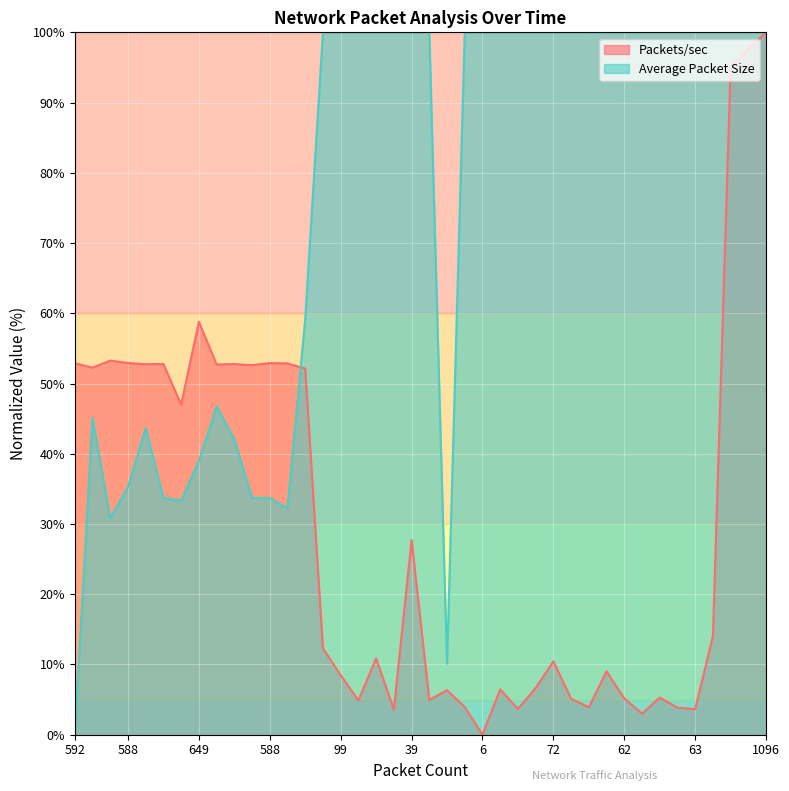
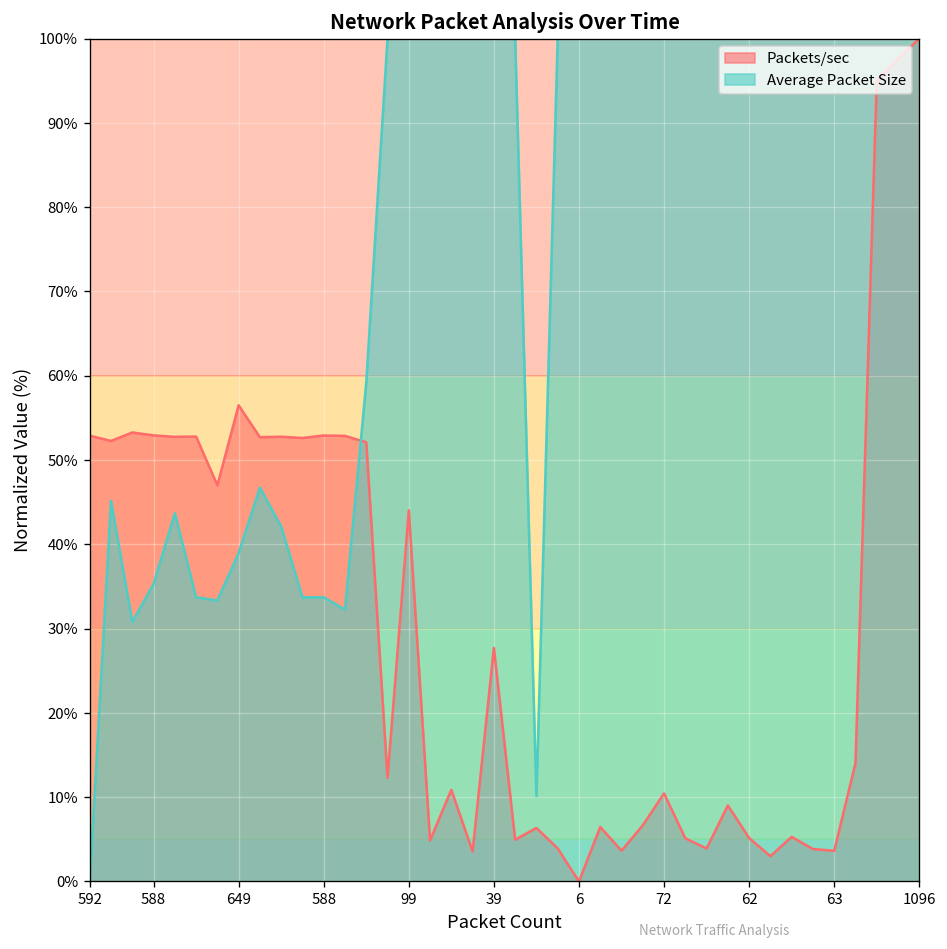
  {
    "Packets/sec": {
      "592": "53%",
-     "649": "59%",
-     "99": "8%",
+     "649": "57%",
+     "99": "44%",
      "39": "28%",
      "6": "0%",
      "72": "10%",
      "62": "5%"
    },
    "Average Packet Size": {
      "592": "0%",
      "649": "39%",
      "99": "100%",
      "39": "100%",
      "6": "100%",
      "72": "100%",
      "62": "100%"
    }
  }
